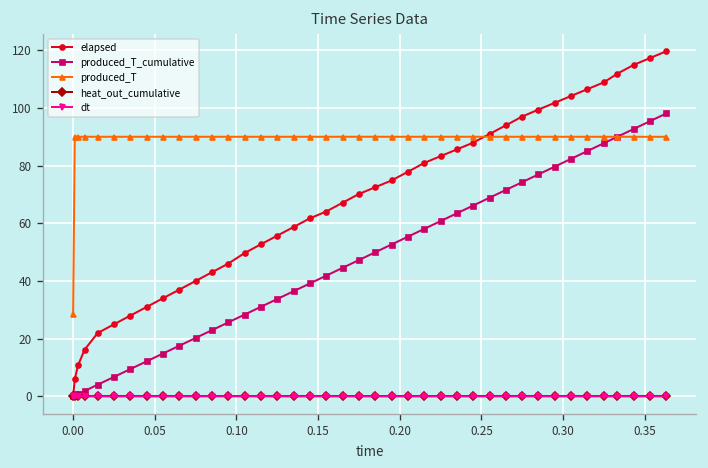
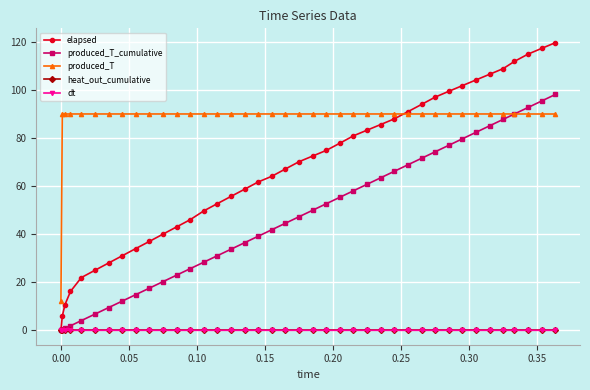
  {
    "produced_T": {
-     "0.00": 29
+     "0.00": 12
    }
  }
